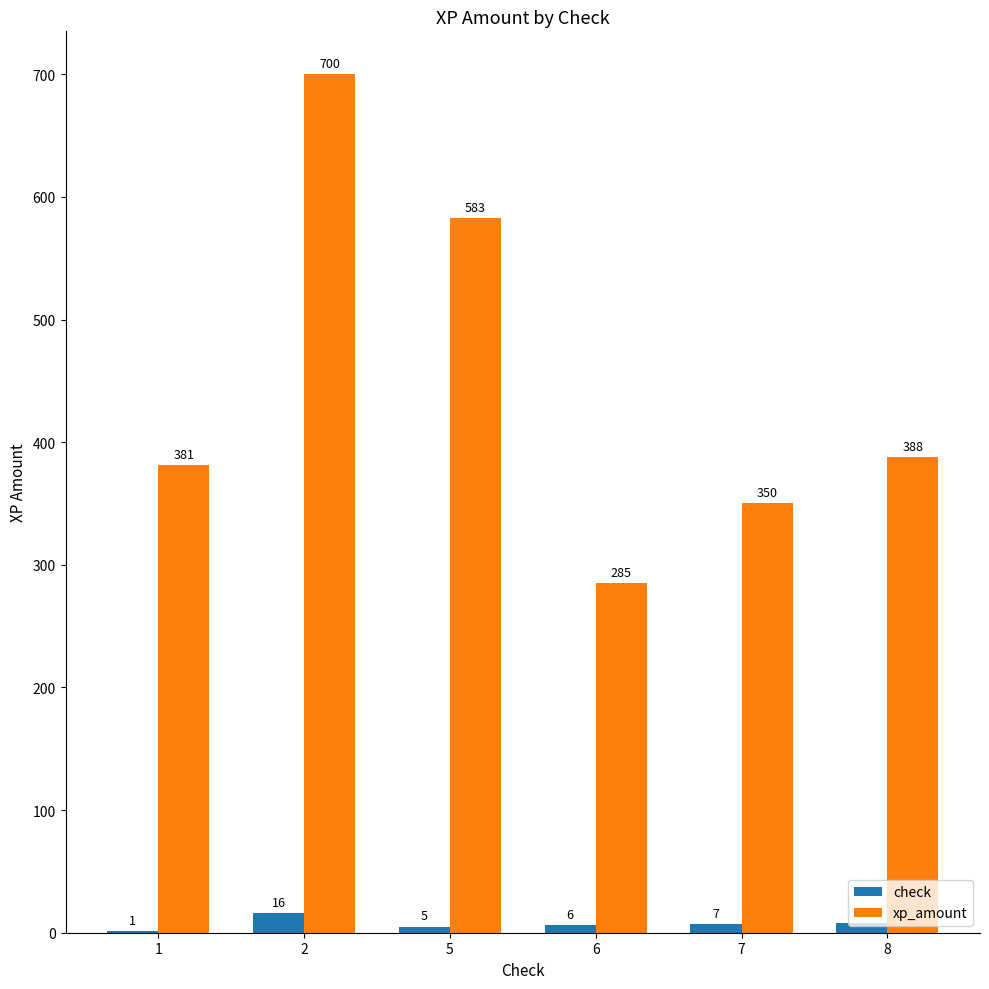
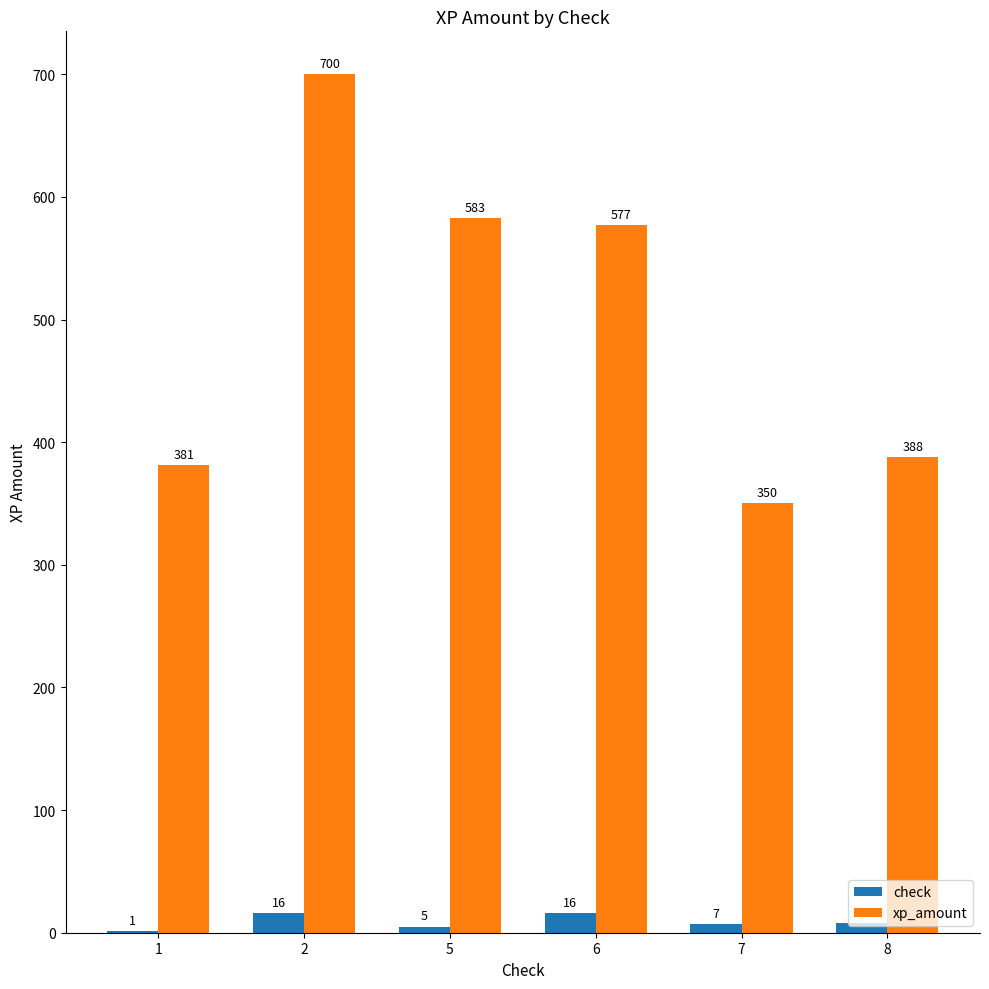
  {
    "check": {
      "1": 1,
      "2": 16,
      "5": 5,
-     "6": 6,
+     "6": 16,
      "7": 7
    },
    "xp_amount": {
      "1": 381,
      "2": 700,
      "5": 583,
-     "6": 285,
+     "6": 577,
      "7": 350,
      "8": 388
    }
  }
